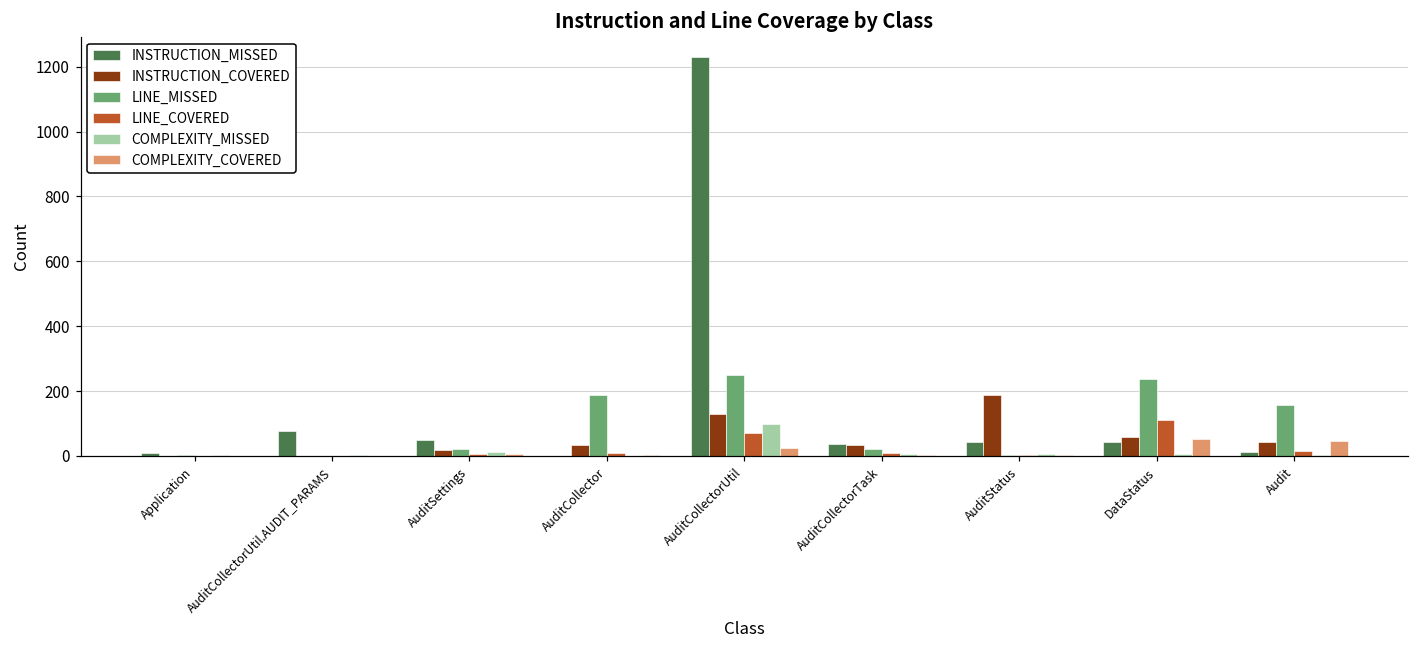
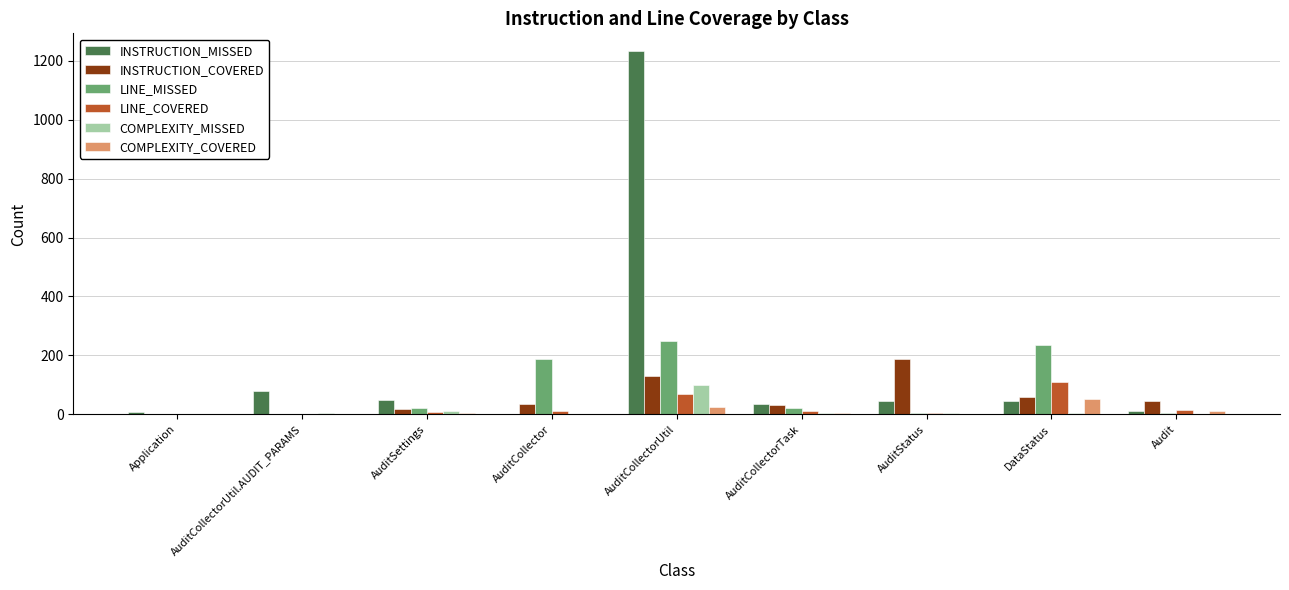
  {
    "INSTRUCTION_MISSED": {
      "AuditCollectorUtil.AUDIT_PARAMS": 80,
      "AuditSettings": 50,
      "AuditCollector": 0,
      "AuditCollectorUtil": 1230,
      "AuditCollectorTask": 40,
      "AuditStatus": 40,
      "DataStatus": 40,
      "Audit": 10
    },
    "INSTRUCTION_COVERED": {
      "Application": 0,
      "AuditCollectorUtil.AUDIT_PARAMS": 0,
      "AuditSettings": 20,
      "AuditCollector": 30,
      "AuditCollectorUtil": 130,
      "AuditCollectorTask": 30,
      "AuditStatus": 190,
      "DataStatus": 60,
      "Audit": 40
    },
    "LINE_MISSED": {
      "AuditSettings": 20,
      "AuditCollector": 190,
      "AuditCollectorUtil": 250,
      "AuditCollectorTask": 20,
      "DataStatus": 240,
-     "Audit": 160
+     "Audit": 10
    },
    "LINE_COVERED": {
      "Application": 0,
      "AuditCollectorUtil.AUDIT_PARAMS": 0,
      "AuditCollector": 10,
      "AuditCollectorUtil": 70,
      "AuditCollectorTask": 10,
      "DataStatus": 110,
      "Audit": 20
    },
    "COMPLEXITY_MISSED": {
      "AuditSettings": 10,
      "AuditCollector": 0,
      "AuditCollectorUtil": 100
    },
    "COMPLEXITY_COVERED": {
      "Application": 0,
      "AuditCollectorUtil.AUDIT_PARAMS": 0,
      "AuditCollectorUtil": 20,
      "DataStatus": 50,
-     "Audit": 50
+     "Audit": 10
    }
  }
